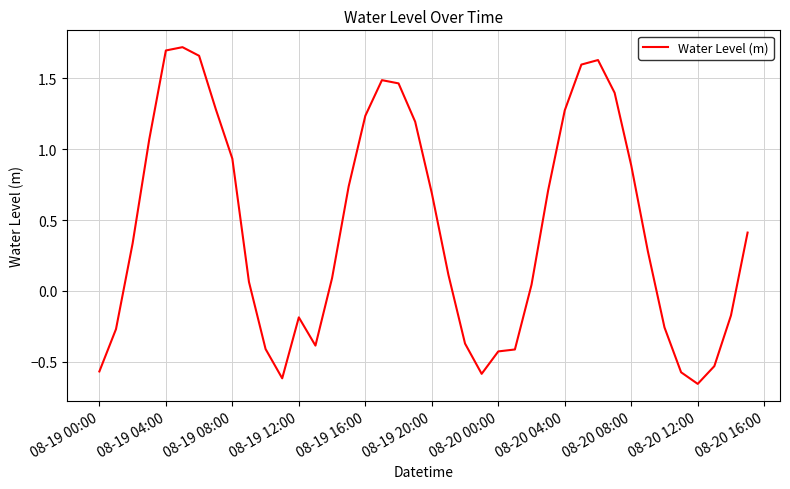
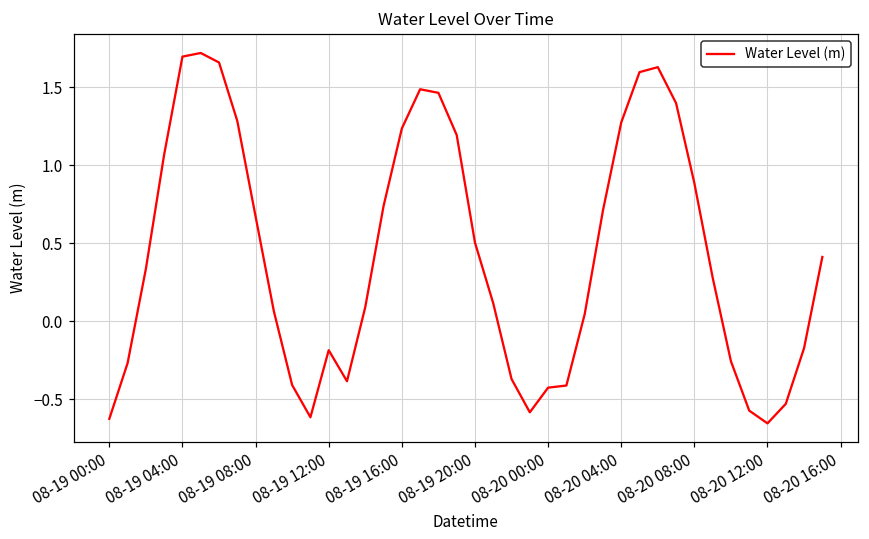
  {
-   "08-19 00:00": -0.57,
+   "08-19 00:00": -0.63,
    "08-19 04:00": 1.70,
-   "08-19 08:00": 0.93,
+   "08-19 08:00": 0.67,
    "08-19 12:00": -0.19,
    "08-19 16:00": 1.24,
-   "08-19 20:00": 0.69,
+   "08-19 20:00": 0.50,
    "08-20 00:00": -0.43,
    "08-20 04:00": 1.27,
    "08-20 08:00": 0.89,
    "08-20 12:00": -0.66
  }
